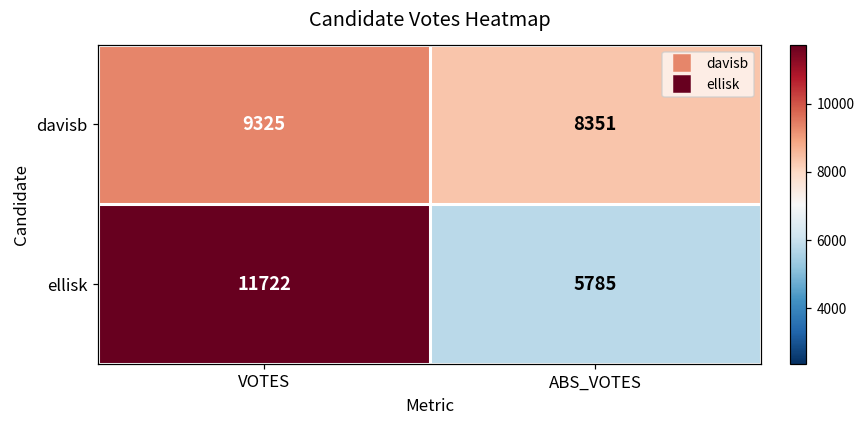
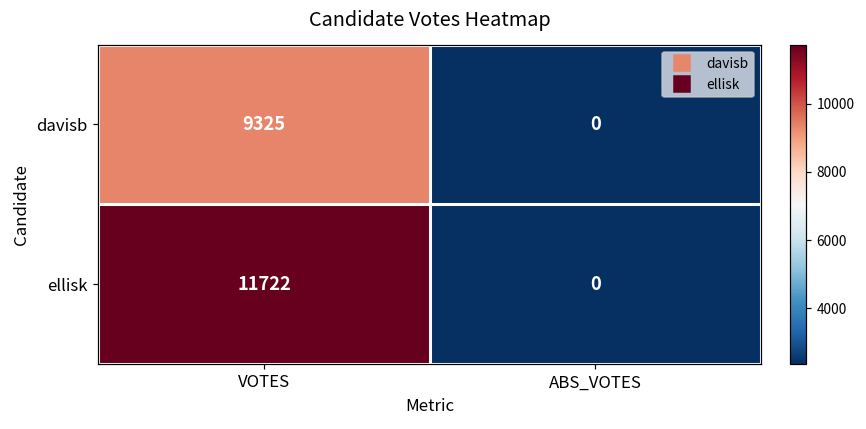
  {
    "davisb": {
      "VOTES": 9325,
-     "ABS_VOTES": 8351
+     "ABS_VOTES": 0
    },
    "ellisk": {
      "VOTES": 11722,
-     "ABS_VOTES": 5785
+     "ABS_VOTES": 0
    }
  }
